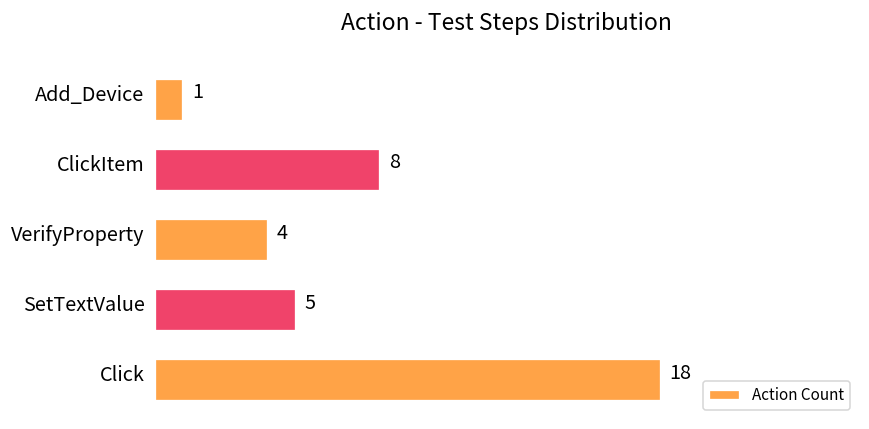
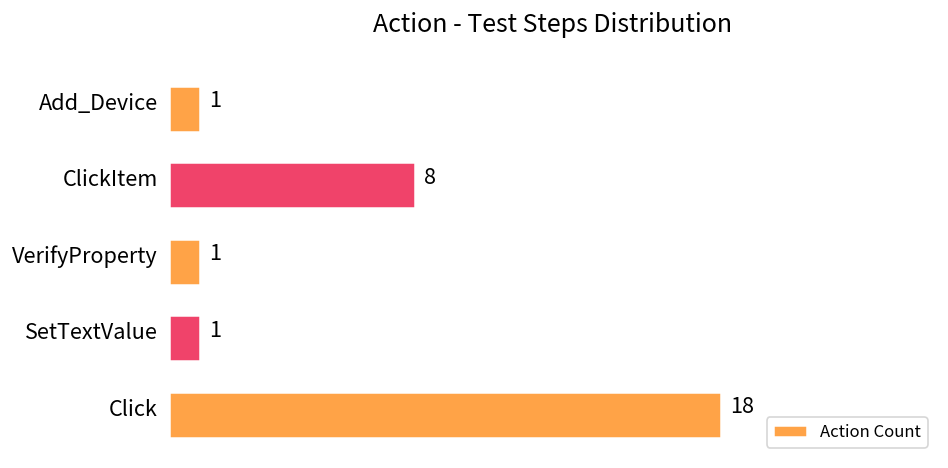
  {
    "Add_Device": 1,
    "ClickItem": 8,
-   "VerifyProperty": 4,
-   "SetTextValue": 5,
+   "VerifyProperty": 1,
+   "SetTextValue": 1,
    "Click": 18
  }
